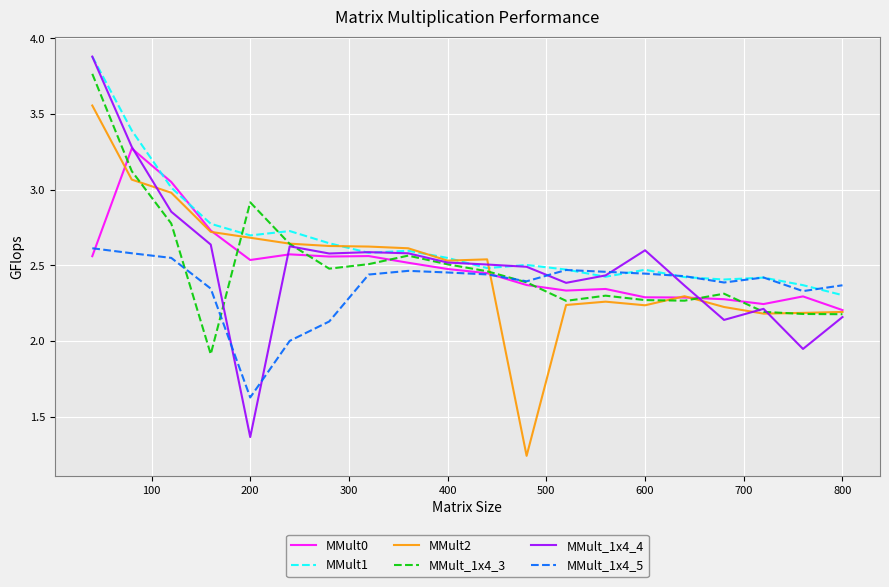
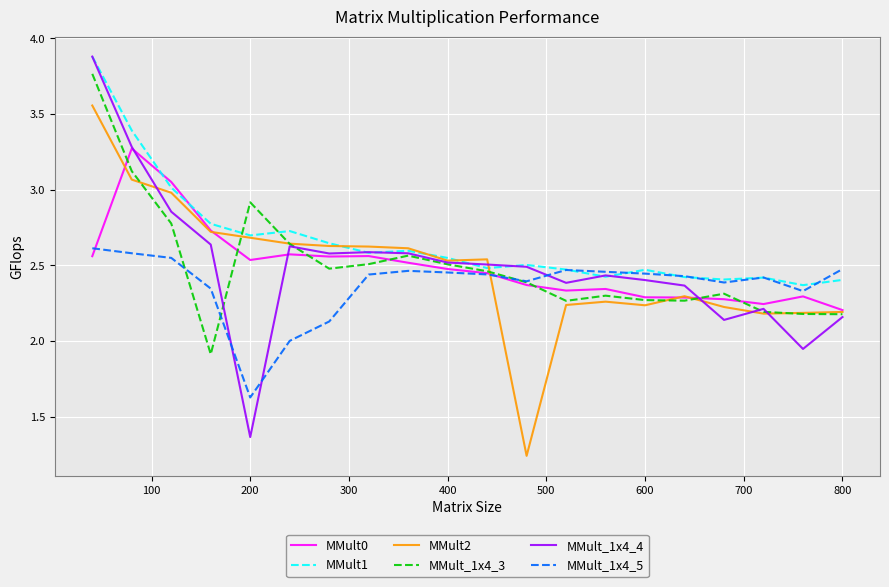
  {
    "MMult0": {
      "200": 2.53,
      "400": 2.48,
      "600": 2.29
    },
    "MMult1": {
      "400": 2.55,
      "600": 2.47,
-     "800": 2.30
+     "800": 2.40
    },
    "MMult2": {
      "600": 2.24
    },
    "MMult_1x4_3": {
      "200": 2.92,
      "600": 2.27
    },
    "MMult_1x4_4": {
      "200": 1.36,
-     "600": 2.60,
+     "600": 2.40,
      "800": 2.16
    },
    "MMult_1x4_5": {
      "200": 1.63,
      "400": 2.45,
      "600": 2.44,
-     "800": 2.37
+     "800": 2.47
    }
  }
